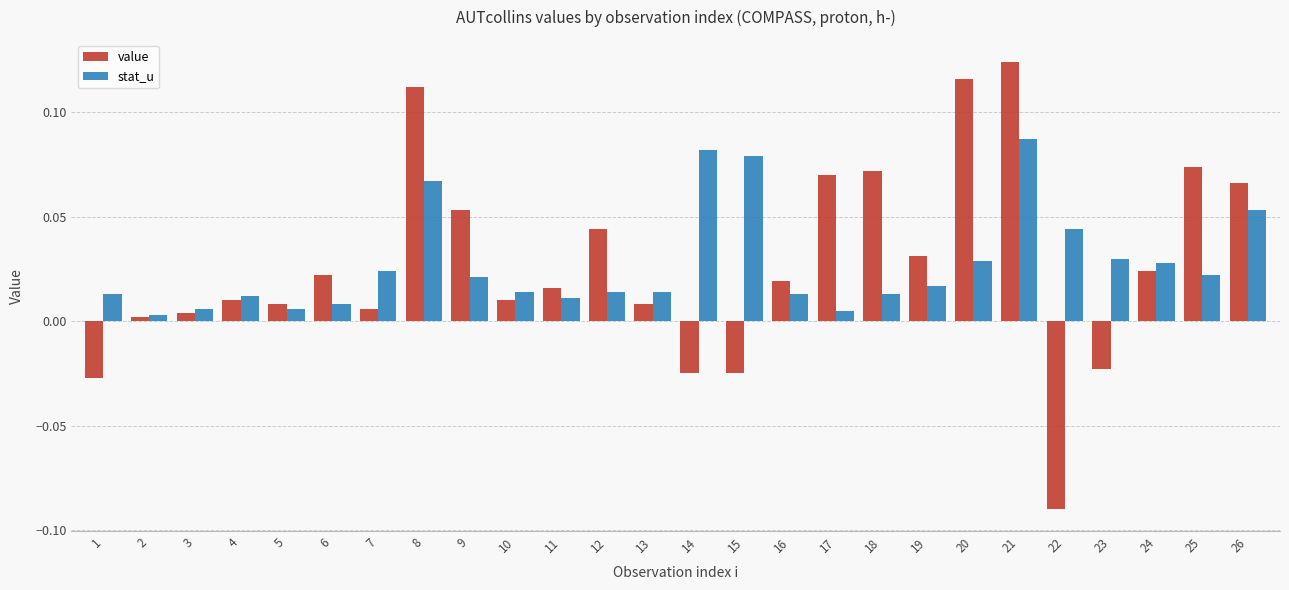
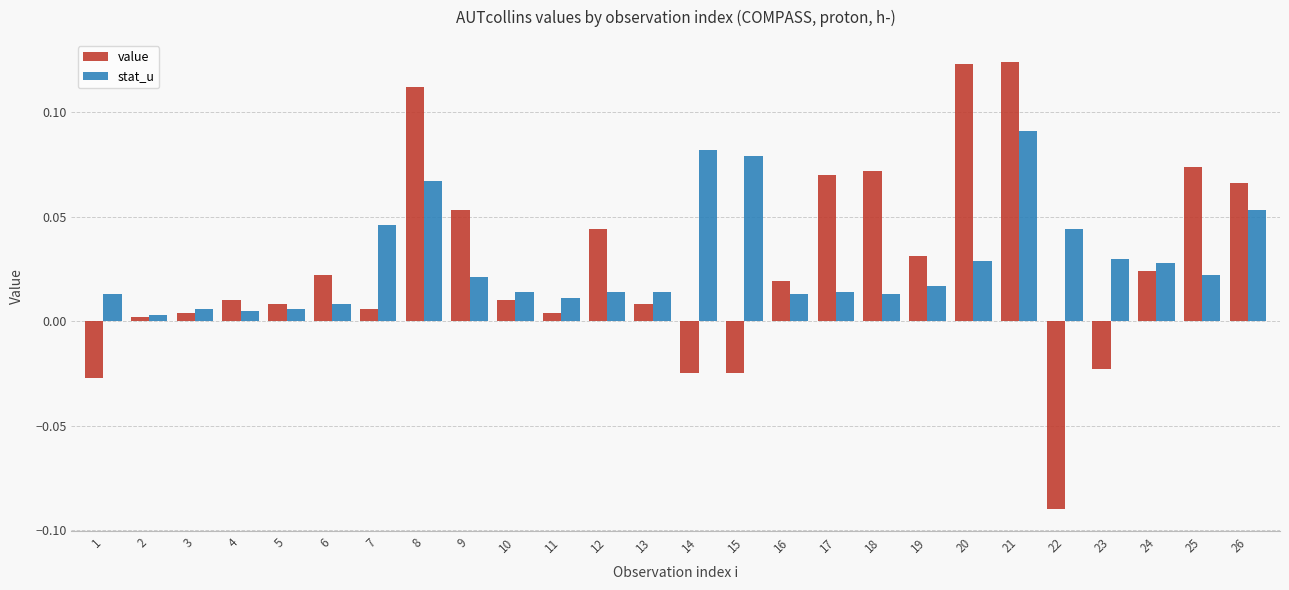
  {
    "value": {
      "1": -0.027,
      "2": 0.002,
      "3": 0.004,
      "4": 0.010,
      "5": 0.008,
      "6": 0.022,
      "7": 0.006,
      "8": 0.112,
      "9": 0.053,
      "10": 0.010,
-     "11": 0.016,
+     "11": 0.004,
      "12": 0.044,
      "13": 0.008,
      "14": -0.025,
      "15": -0.025,
      "16": 0.019,
      "17": 0.070,
      "18": 0.072,
      "19": 0.031,
-     "20": 0.116,
+     "20": 0.123,
      "21": 0.124,
      "22": -0.090,
      "23": -0.023,
      "24": 0.024,
      "25": 0.074,
      "26": 0.066
    },
    "stat_u": {
      "1": 0.013,
      "2": 0.003,
      "3": 0.006,
-     "4": 0.012,
+     "4": 0.005,
      "5": 0.006,
      "6": 0.008,
-     "7": 0.024,
+     "7": 0.046,
      "8": 0.067,
      "9": 0.021,
      "10": 0.014,
      "11": 0.011,
      "12": 0.014,
      "13": 0.014,
      "14": 0.082,
      "15": 0.079,
      "16": 0.013,
-     "17": 0.005,
+     "17": 0.014,
      "18": 0.013,
      "19": 0.017,
      "20": 0.029,
-     "21": 0.087,
+     "21": 0.091,
      "22": 0.044,
      "23": 0.030,
      "24": 0.028,
      "25": 0.022,
      "26": 0.053
    }
  }
